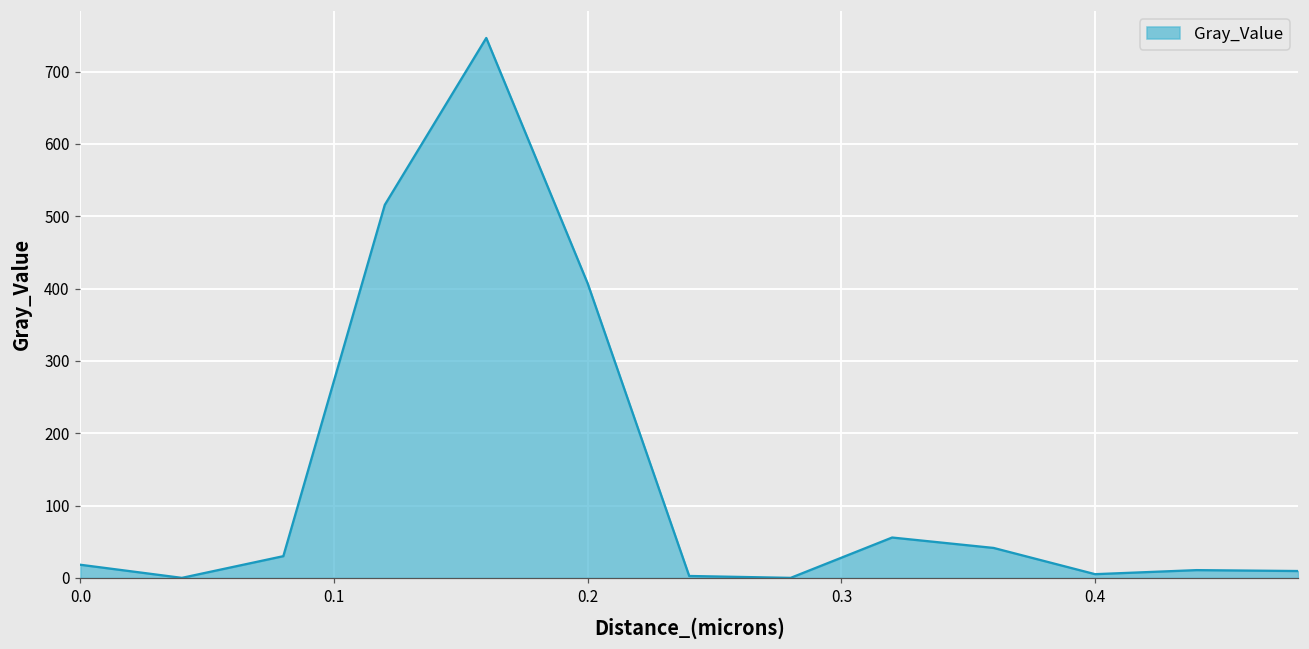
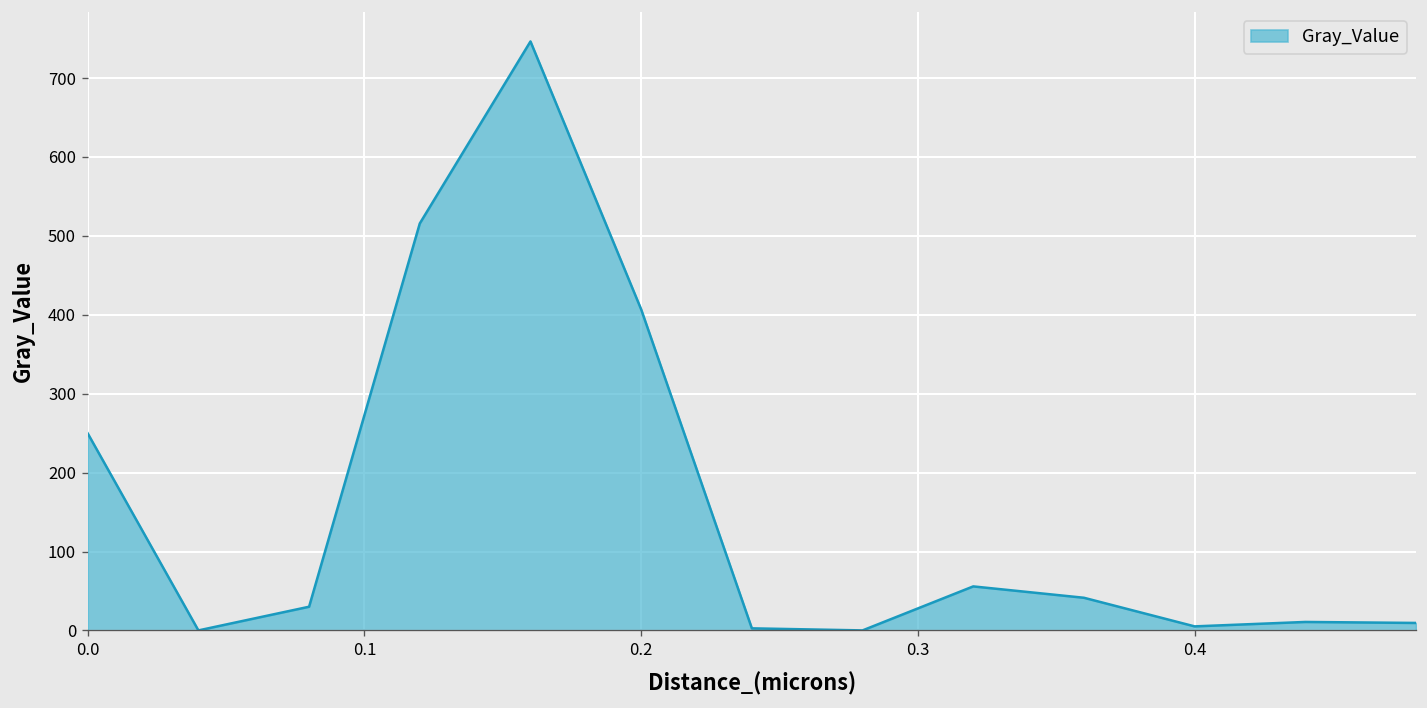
  {
-   "0.0": 20,
+   "0.0": 250,
    "0.2": 410,
    "0.4": 10
  }
